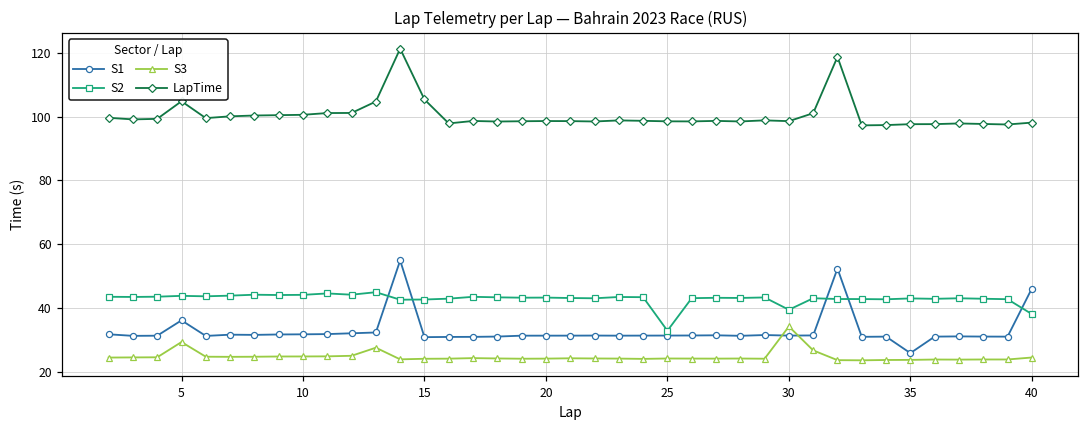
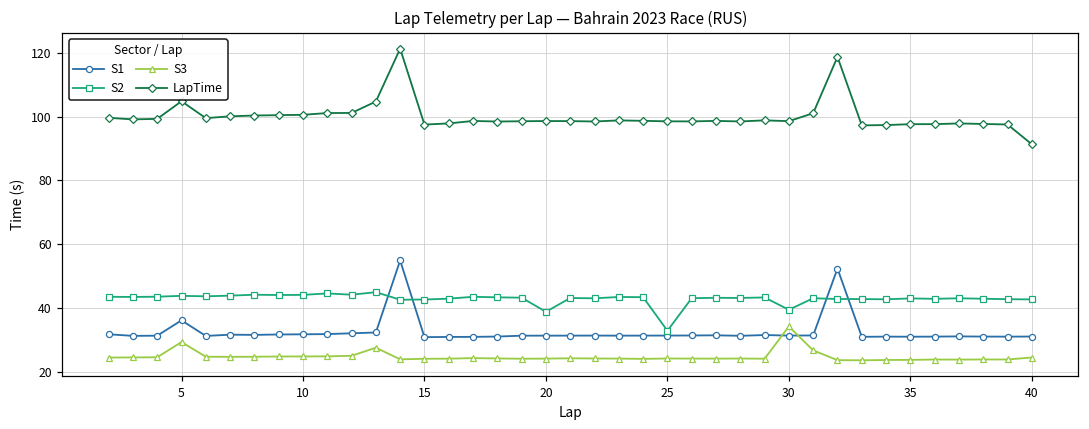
  {
    "S1": {
      "5": 36,
      "10": 32,
      "15": 31,
      "20": 31,
      "25": 31,
      "30": 31,
-     "35": 26,
-     "40": 46
+     "35": 31,
+     "40": 31
    },
    "S2": {
      "5": 44,
      "10": 44,
      "15": 43,
-     "20": 43,
+     "20": 39,
      "25": 33,
      "30": 39,
      "35": 43,
-     "40": 38
+     "40": 43
    },
    "S3": {
      "5": 29,
      "10": 25,
      "15": 24,
      "20": 24,
      "25": 24,
      "30": 34,
      "35": 24,
      "40": 24
    },
    "LapTime": {
      "5": 105,
      "10": 101,
-     "15": 105,
+     "15": 97,
      "20": 99,
      "25": 98,
      "30": 99,
      "35": 98,
-     "40": 98
+     "40": 91
    }
  }
